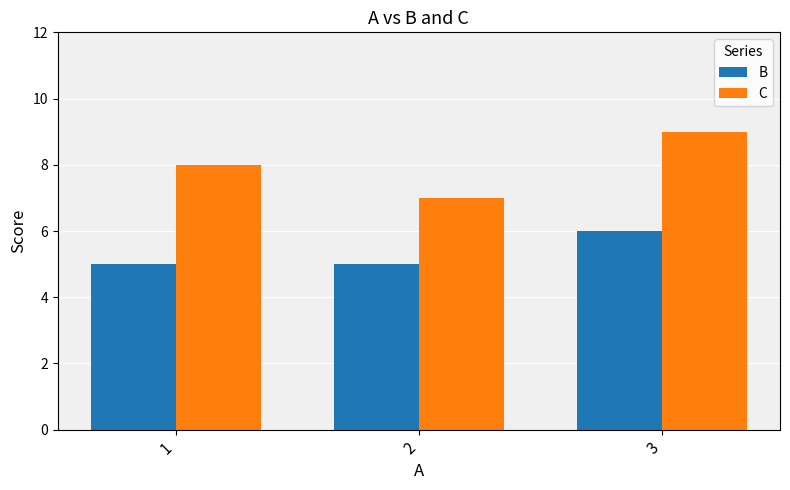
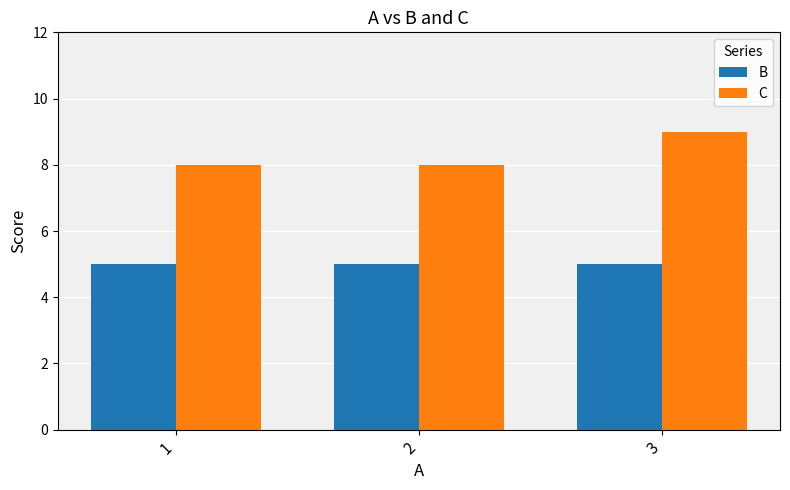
  {
    "B": {
      "1": 5,
      "2": 5,
-     "3": 6
+     "3": 5
    },
    "C": {
      "1": 8,
-     "2": 7,
+     "2": 8,
      "3": 9
    }
  }
